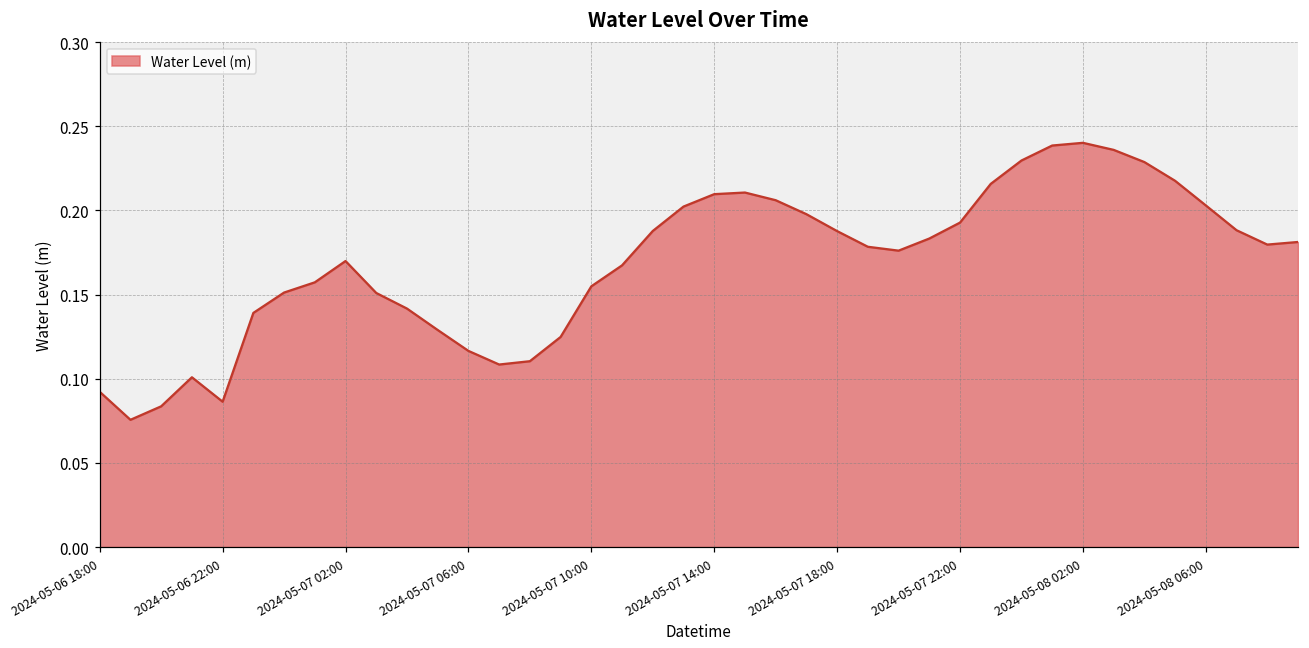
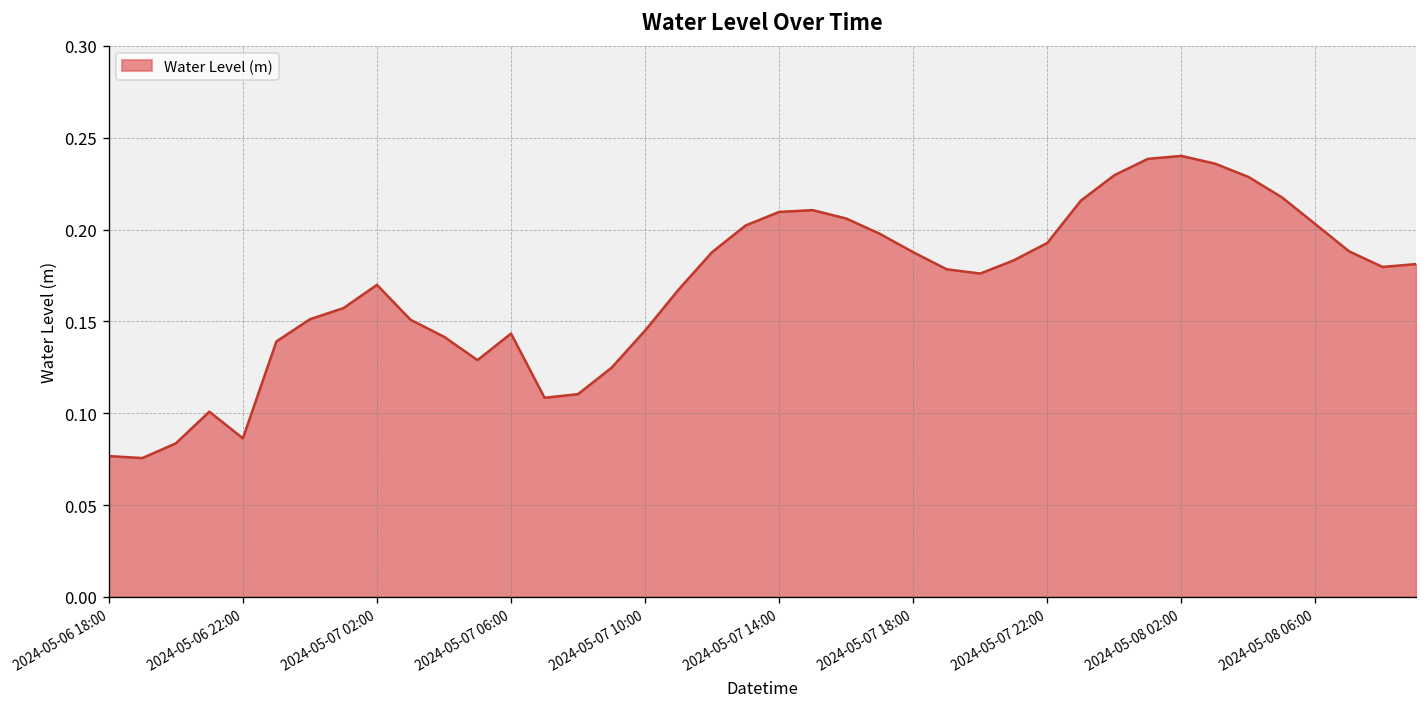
  {
-   "2024-05-06 18:00": 0.092,
+   "2024-05-06 18:00": 0.077,
    "2024-05-06 22:00": 0.086,
    "2024-05-07 02:00": 0.170,
-   "2024-05-07 06:00": 0.117,
-   "2024-05-07 10:00": 0.155,
+   "2024-05-07 06:00": 0.143,
+   "2024-05-07 10:00": 0.145,
    "2024-05-07 14:00": 0.210,
    "2024-05-07 18:00": 0.188,
    "2024-05-07 22:00": 0.193,
    "2024-05-08 02:00": 0.240,
    "2024-05-08 06:00": 0.203
  }
